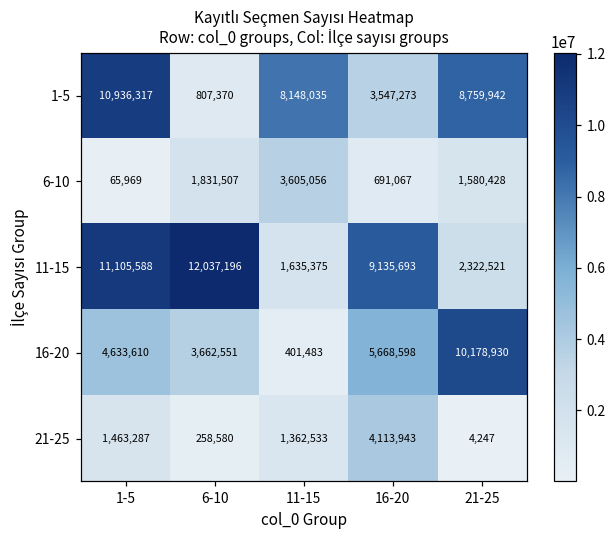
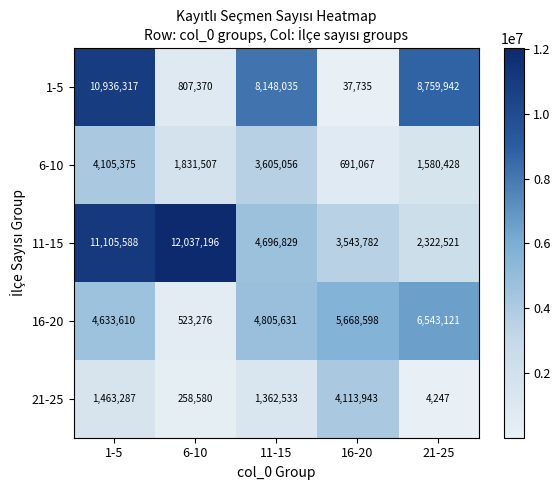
  {
    "1-5": {
      "1-5": "10,936,317",
      "6-10": "807,370",
      "11-15": "8,148,035",
-     "16-20": "3,547,273",
+     "16-20": "37,735",
      "21-25": "8,759,942"
    },
    "6-10": {
-     "1-5": "65,969",
+     "1-5": "4,105,375",
      "6-10": "1,831,507",
      "11-15": "3,605,056",
      "16-20": "691,067",
      "21-25": "1,580,428"
    },
    "11-15": {
      "1-5": "11,105,588",
      "6-10": "12,037,196",
-     "11-15": "1,635,375",
-     "16-20": "9,135,693",
+     "11-15": "4,696,829",
+     "16-20": "3,543,782",
      "21-25": "2,322,521"
    },
    "16-20": {
      "1-5": "4,633,610",
-     "6-10": "3,662,551",
-     "11-15": "401,483",
+     "6-10": "523,276",
+     "11-15": "4,805,631",
      "16-20": "5,668,598",
-     "21-25": "10,178,930"
+     "21-25": "6,543,121"
    },
    "21-25": {
      "1-5": "1,463,287",
      "6-10": "258,580",
      "11-15": "1,362,533",
      "16-20": "4,113,943",
      "21-25": "4,247"
    }
  }
